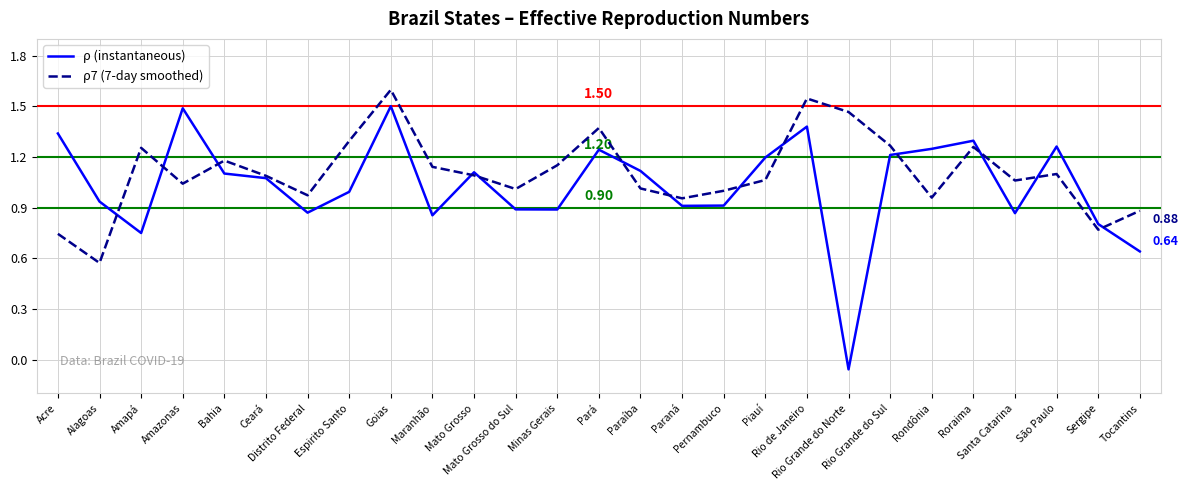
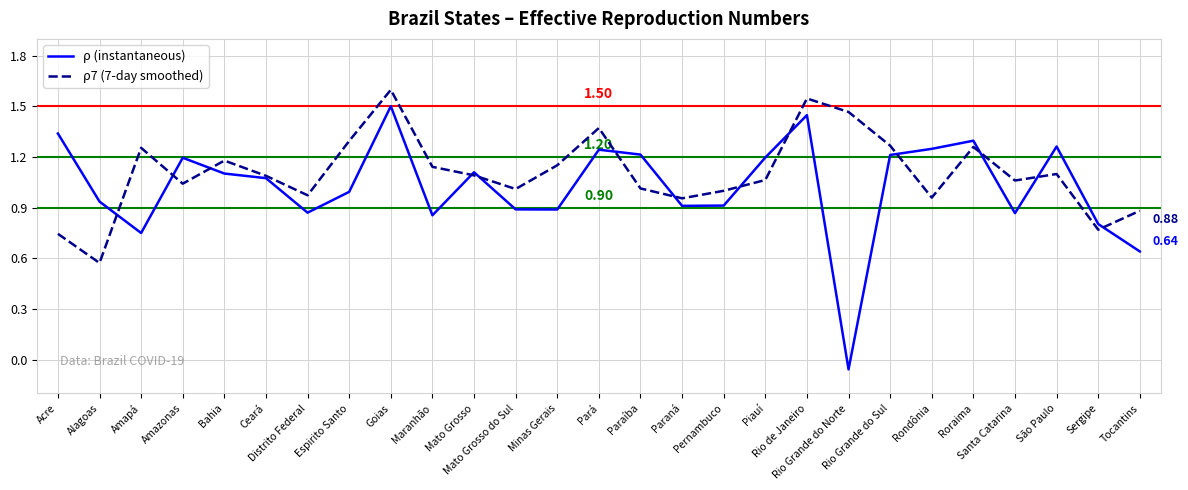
  {
    "ρ (instantaneous)": {
      "Acre": 1.34,
      "Alagoas": 0.94,
      "Amapá": 0.75,
-     "Amazonas": 1.49,
+     "Amazonas": 1.20,
      "Bahia": 1.10,
      "Distrito Federal": 0.87,
      "Espirito Santo": 0.99,
      "Goias": 1.50,
      "Maranhão": 0.86,
      "Mato Grosso": 1.11,
      "Mato Grosso do Sul": 0.89,
      "Minas Gerais": 0.89,
-     "Paraíba": 1.12,
+     "Paraíba": 1.21,
      "Paraná": 0.91,
      "Pernambuco": 0.91,
      "Piauí": 1.20,
-     "Rio de Janeiro": 1.38,
+     "Rio de Janeiro": 1.45,
      "Rio Grande do Norte": -0.06,
      "Rio Grande do Sul": 1.21,
      "Rondônia": 1.25,
      "Roraima": 1.30,
      "Santa Catarina": 0.87,
      "São Paulo": 1.26,
      "Sergipe": 0.80
    },
    "ρ7 (7-day smoothed)": {
      "Tocantins": 0.88
    }
  }
